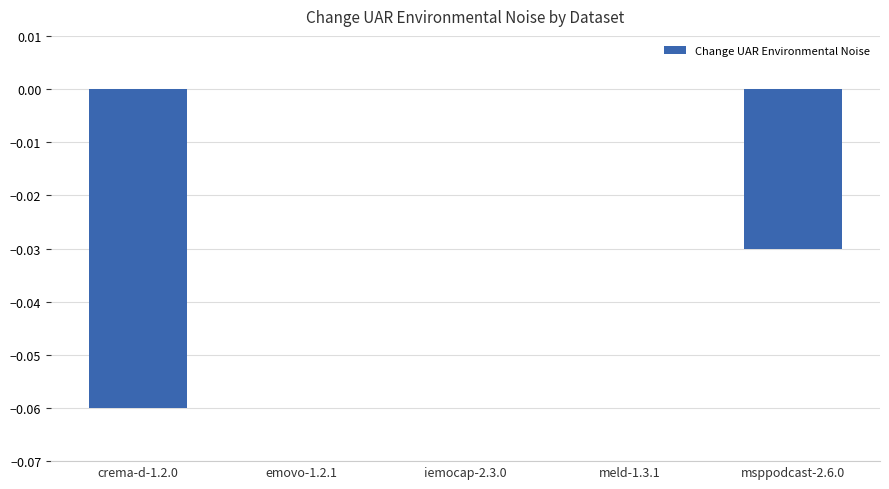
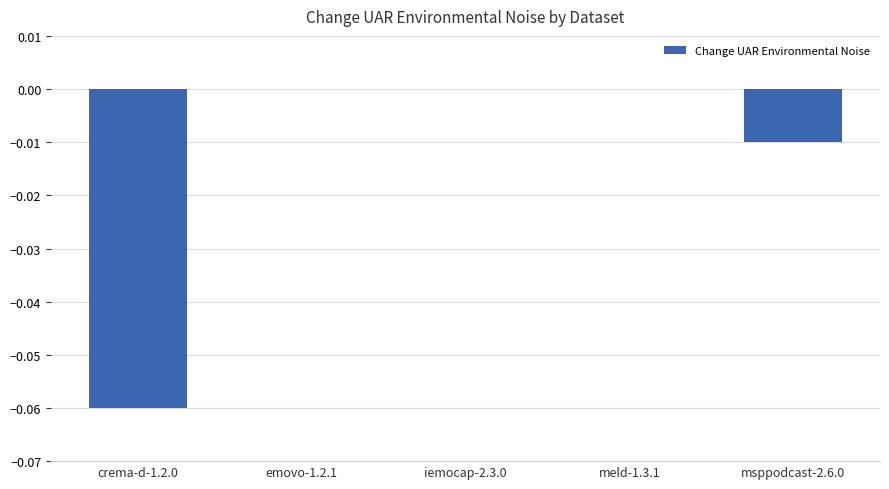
  {
    "crema-d-1.2.0": -0.06,
    "emovo-1.2.1": 0.00,
    "iemocap-2.3.0": 0.00,
    "meld-1.3.1": 0.00,
-   "msppodcast-2.6.0": -0.03
+   "msppodcast-2.6.0": -0.01
  }
